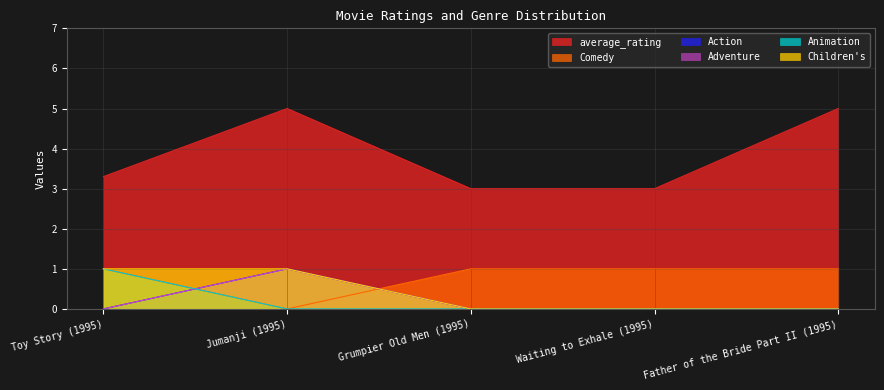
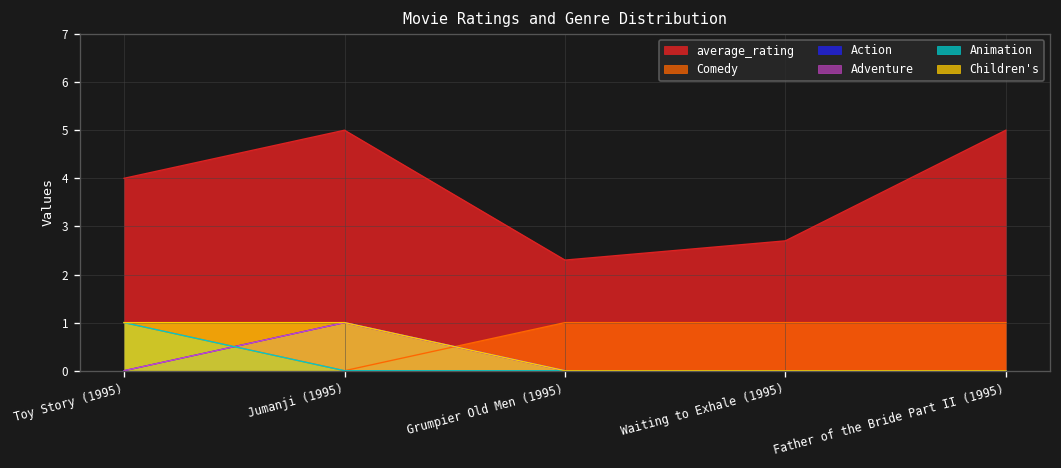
  {
    "average_rating": {
-     "Toy Story (1995)": 3.3,
+     "Toy Story (1995)": 4.0,
      "Jumanji (1995)": 5.0,
-     "Grumpier Old Men (1995)": 3.0,
-     "Waiting to Exhale (1995)": 3.0,
+     "Grumpier Old Men (1995)": 2.3,
+     "Waiting to Exhale (1995)": 2.7,
      "Father of the Bride Part II (1995)": 5.0
    },
    "Comedy": {
      "Grumpier Old Men (1995)": 1.0,
      "Waiting to Exhale (1995)": 1.0,
      "Father of the Bride Part II (1995)": 1.0
    },
    "Adventure": {
      "Toy Story (1995)": 0.0
    }
  }
